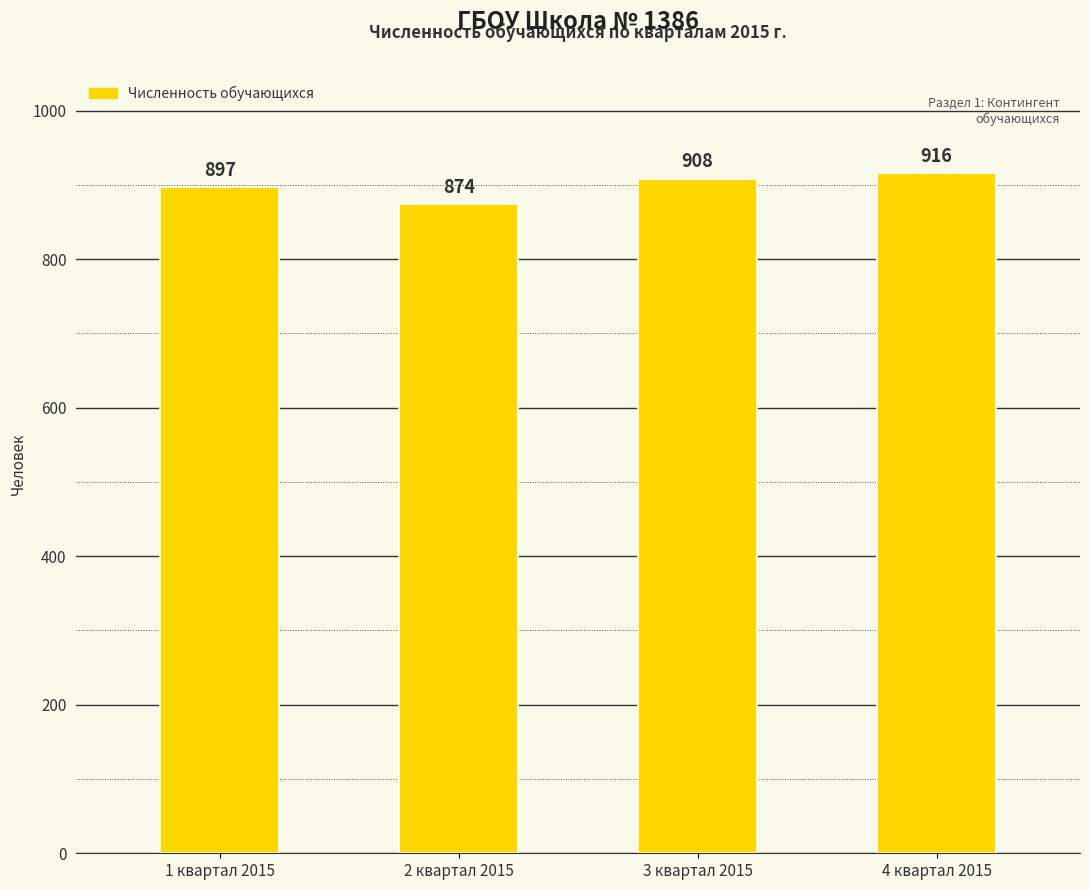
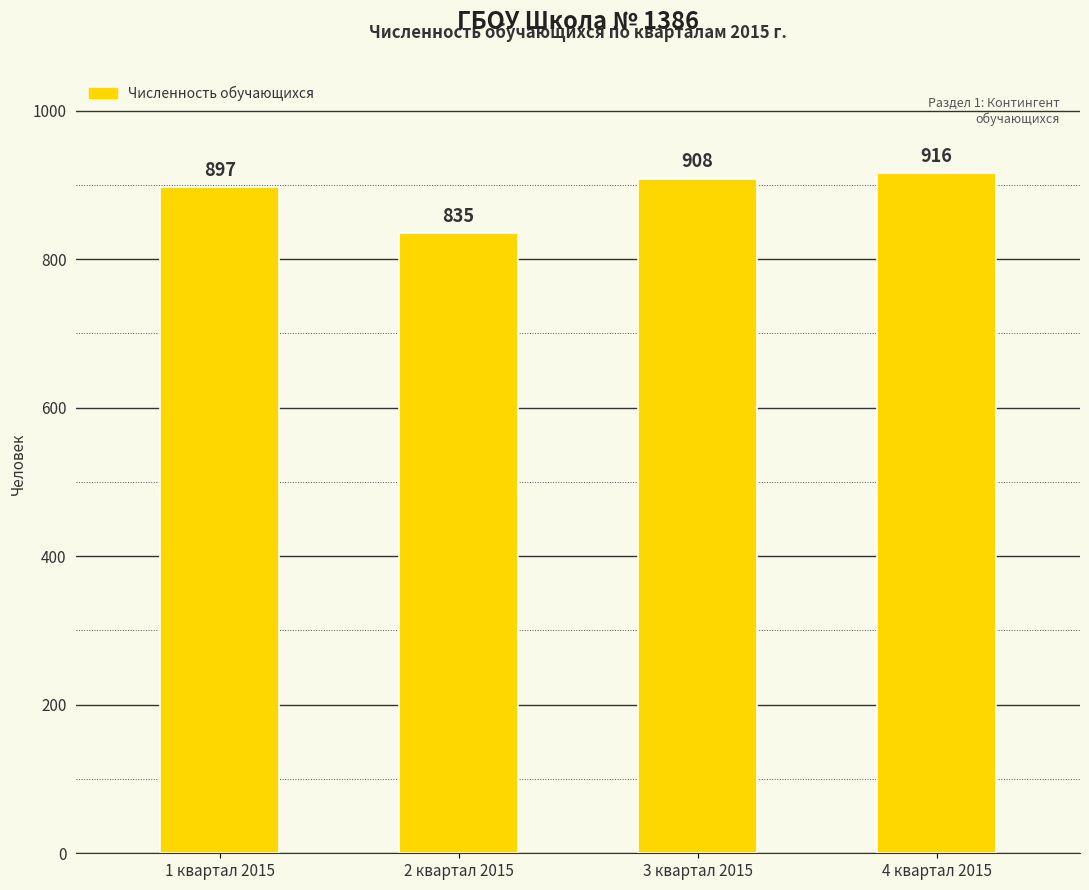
  {
    "1 квартал 2015": 897,
-   "2 квартал 2015": 874,
+   "2 квартал 2015": 835,
    "3 квартал 2015": 908,
    "4 квартал 2015": 916
  }
